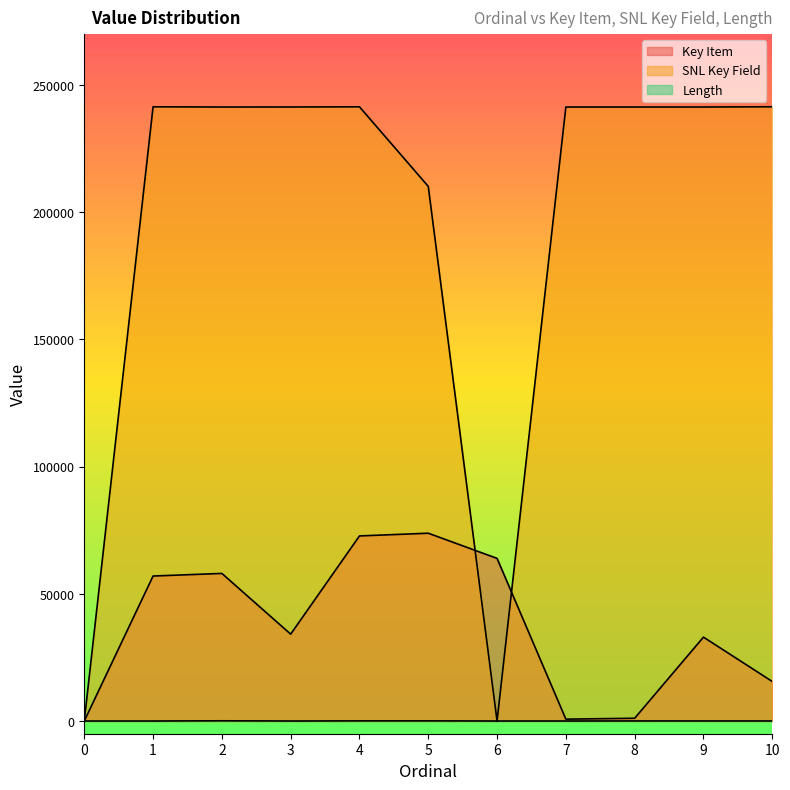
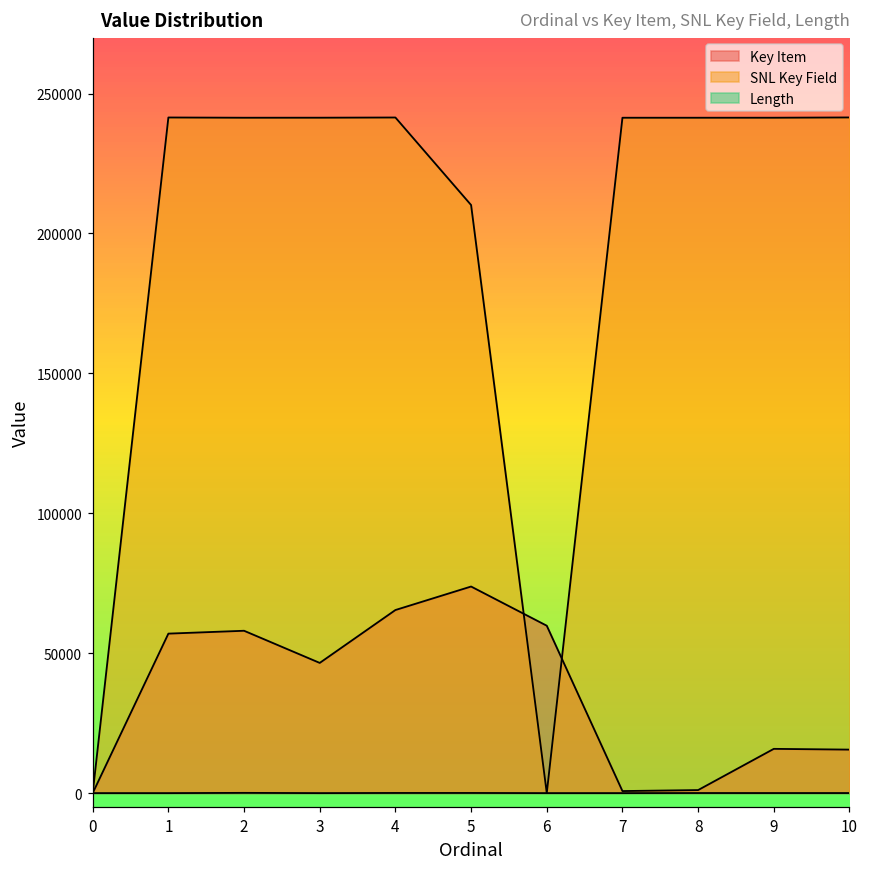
  {
    "Key Item": {
      "1": 57000,
      "2": 58000,
-     "3": 34000,
-     "4": 73000,
+     "3": 47000,
+     "4": 65000,
      "5": 74000,
-     "6": 64000,
+     "6": 60000,
      "8": 1000,
-     "9": 33000,
+     "9": 16000,
      "10": 16000
    },
    "SNL Key Field": {
      "1": 241000,
      "2": 241000,
      "3": 241000,
      "4": 241000,
      "5": 210000,
      "7": 241000,
      "8": 241000,
      "9": 241000,
      "10": 241000
    },
    "Length": {
      "1": 0,
      "2": 0,
      "3": 0,
      "4": 0,
      "5": 0,
      "8": 0,
      "9": 0,
      "10": 0
    }
  }
